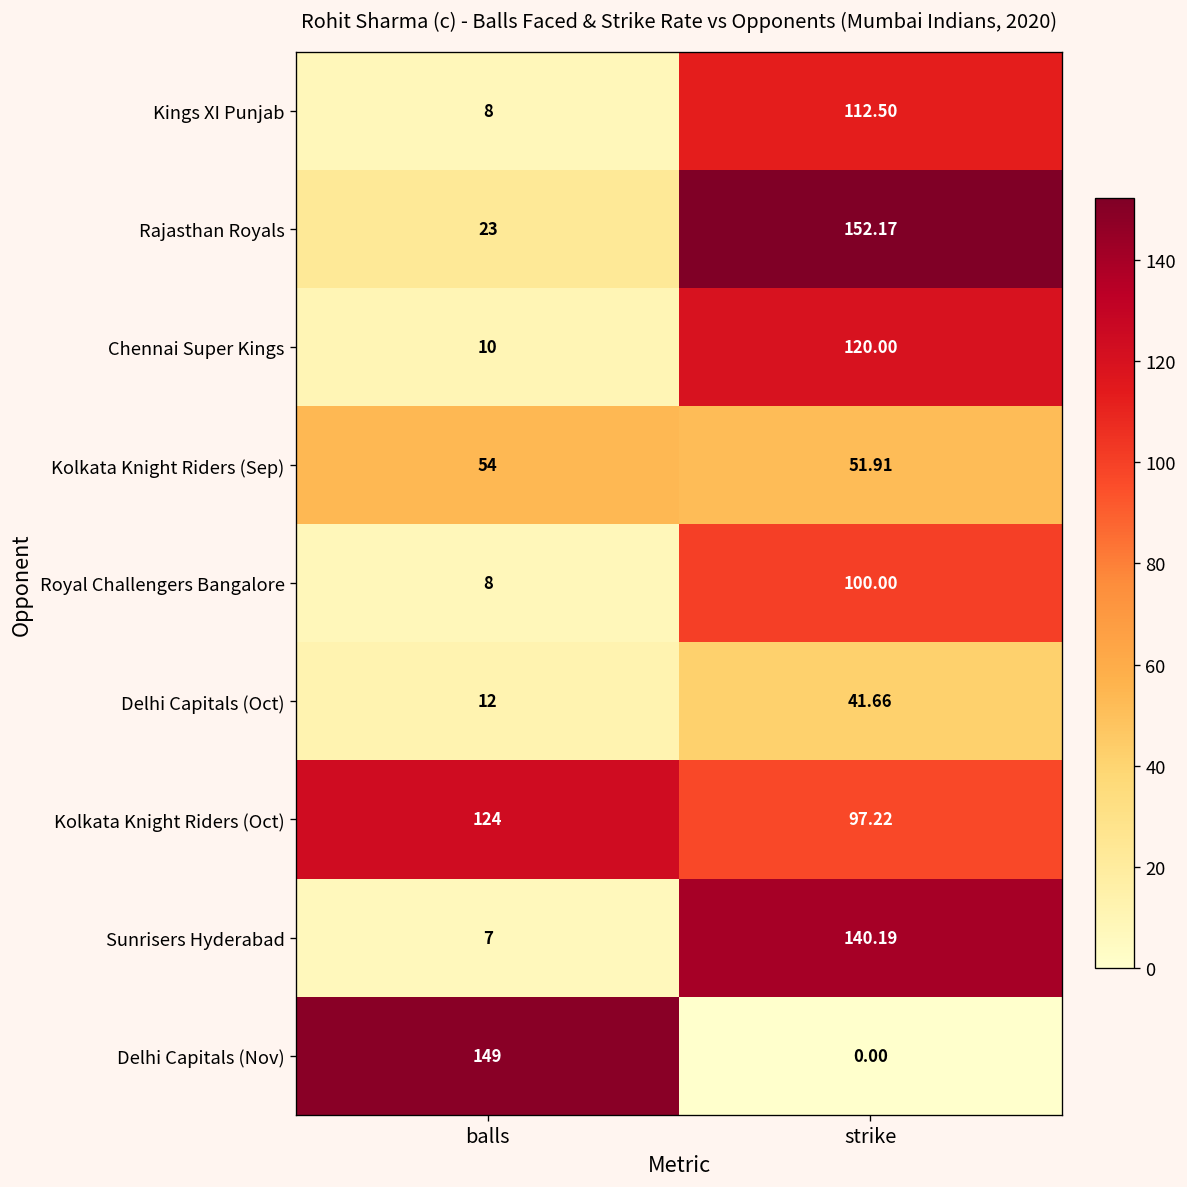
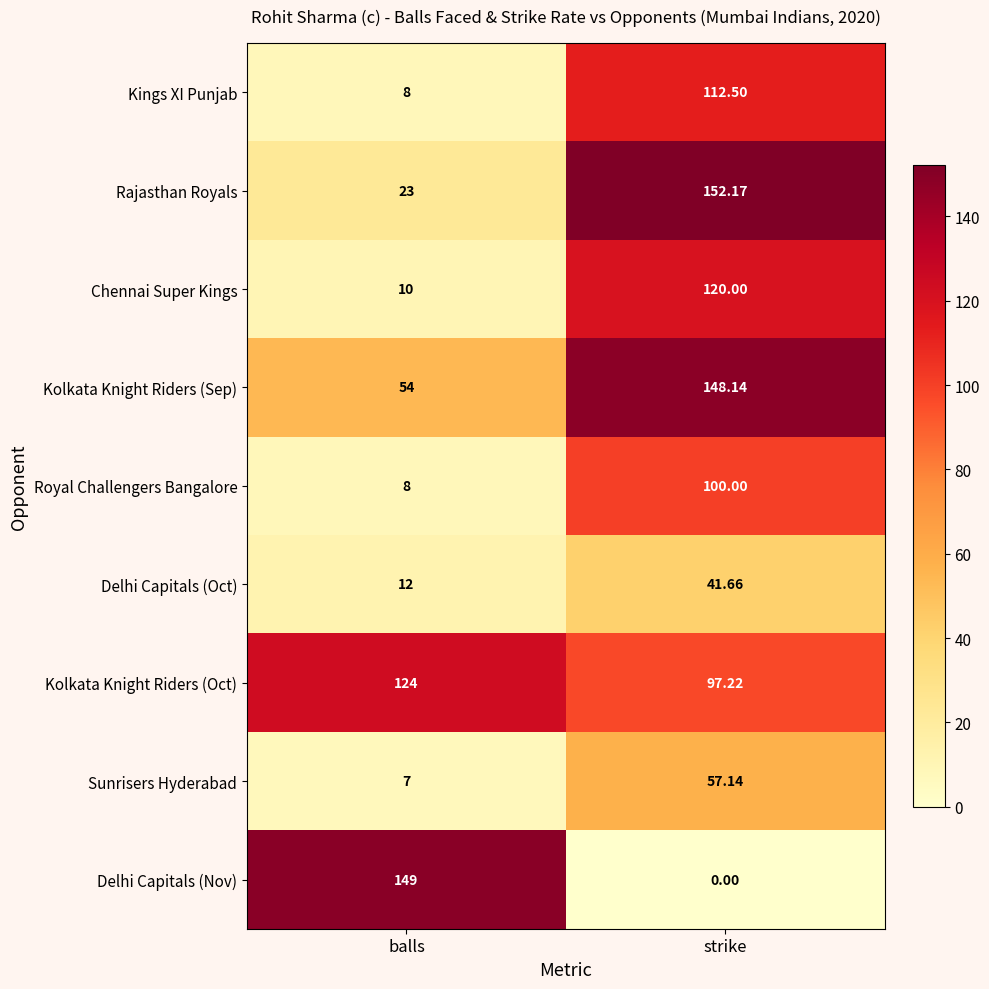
  {
    "Kings XI Punjab": {
      "balls": 8,
      "strike": 112.50
    },
    "Rajasthan Royals": {
      "balls": 23,
      "strike": 152.17
    },
    "Chennai Super Kings": {
      "balls": 10,
      "strike": 120.00
    },
    "Kolkata Knight Riders (Sep)": {
      "balls": 54,
-     "strike": 51.91
+     "strike": 148.14
    },
    "Royal Challengers Bangalore": {
      "balls": 8,
      "strike": 100.00
    },
    "Delhi Capitals (Oct)": {
      "balls": 12,
      "strike": 41.66
    },
    "Kolkata Knight Riders (Oct)": {
      "balls": 124,
      "strike": 97.22
    },
    "Sunrisers Hyderabad": {
      "balls": 7,
-     "strike": 140.19
+     "strike": 57.14
    },
    "Delhi Capitals (Nov)": {
      "balls": 149,
      "strike": 0.00
    }
  }
